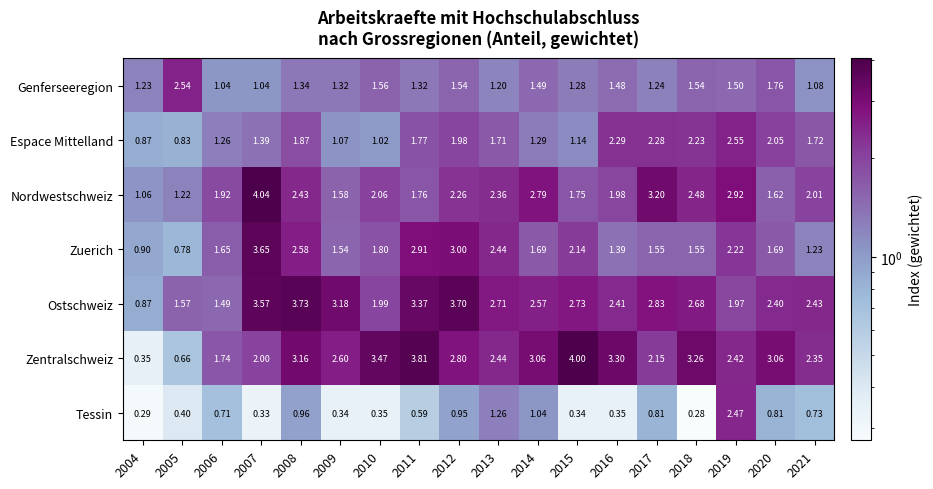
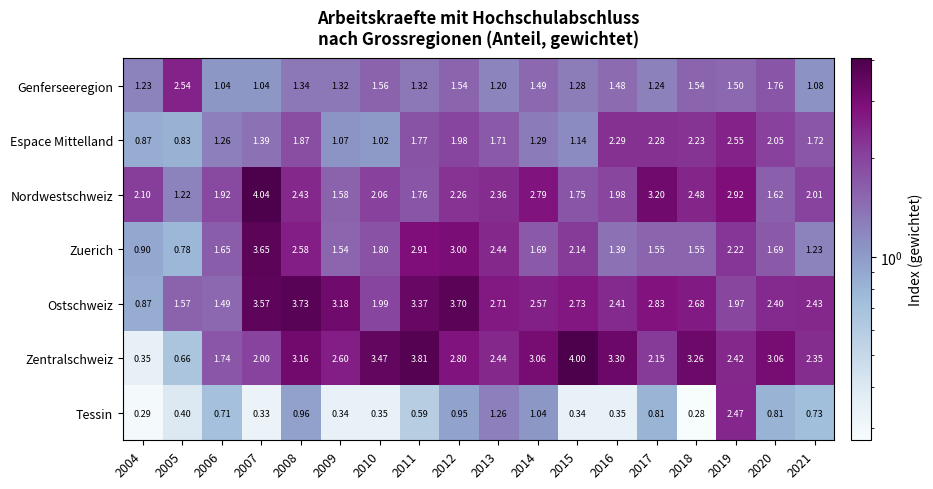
  {
    "Genferseeregion": {
      "2004": 1.23,
      "2005": 2.54,
      "2006": 1.04,
      "2007": 1.04,
      "2008": 1.34,
      "2009": 1.32,
      "2010": 1.56,
      "2011": 1.32,
      "2012": 1.54,
      "2013": 1.20,
      "2014": 1.49,
      "2015": 1.28,
      "2016": 1.48,
      "2017": 1.24,
      "2018": 1.54,
      "2019": 1.50,
      "2020": 1.76,
      "2021": 1.08
    },
    "Espace Mittelland": {
      "2004": 0.87,
      "2005": 0.83,
      "2006": 1.26,
      "2007": 1.39,
      "2008": 1.87,
      "2009": 1.07,
      "2010": 1.02,
      "2011": 1.77,
      "2012": 1.98,
      "2013": 1.71,
      "2014": 1.29,
      "2015": 1.14,
      "2016": 2.29,
      "2017": 2.28,
      "2018": 2.23,
      "2019": 2.55,
      "2020": 2.05,
      "2021": 1.72
    },
    "Nordwestschweiz": {
-     "2004": 1.06,
+     "2004": 2.10,
      "2005": 1.22,
      "2006": 1.92,
      "2007": 4.04,
      "2008": 2.43,
      "2009": 1.58,
      "2010": 2.06,
      "2011": 1.76,
      "2012": 2.26,
      "2013": 2.36,
      "2014": 2.79,
      "2015": 1.75,
      "2016": 1.98,
      "2017": 3.20,
      "2018": 2.48,
      "2019": 2.92,
      "2020": 1.62,
      "2021": 2.01
    },
    "Zuerich": {
      "2004": 0.90,
      "2005": 0.78,
      "2006": 1.65,
      "2007": 3.65,
      "2008": 2.58,
      "2009": 1.54,
      "2010": 1.80,
      "2011": 2.91,
      "2012": 3.00,
      "2013": 2.44,
      "2014": 1.69,
      "2015": 2.14,
      "2016": 1.39,
      "2017": 1.55,
      "2018": 1.55,
      "2019": 2.22,
      "2020": 1.69,
      "2021": 1.23
    },
    "Ostschweiz": {
      "2004": 0.87,
      "2005": 1.57,
      "2006": 1.49,
      "2007": 3.57,
      "2008": 3.73,
      "2009": 3.18,
      "2010": 1.99,
      "2011": 3.37,
      "2012": 3.70,
      "2013": 2.71,
      "2014": 2.57,
      "2015": 2.73,
      "2016": 2.41,
      "2017": 2.83,
      "2018": 2.68,
      "2019": 1.97,
      "2020": 2.40,
      "2021": 2.43
    },
    "Zentralschweiz": {
      "2004": 0.35,
      "2005": 0.66,
      "2006": 1.74,
      "2007": 2.00,
      "2008": 3.16,
      "2009": 2.60,
      "2010": 3.47,
      "2011": 3.81,
      "2012": 2.80,
      "2013": 2.44,
      "2014": 3.06,
      "2015": 4.00,
      "2016": 3.30,
      "2017": 2.15,
      "2018": 3.26,
      "2019": 2.42,
      "2020": 3.06,
      "2021": 2.35
    },
    "Tessin": {
      "2004": 0.29,
      "2005": 0.40,
      "2006": 0.71,
      "2007": 0.33,
      "2008": 0.96,
      "2009": 0.34,
      "2010": 0.35,
      "2011": 0.59,
      "2012": 0.95,
      "2013": 1.26,
      "2014": 1.04,
      "2015": 0.34,
      "2016": 0.35,
      "2017": 0.81,
      "2018": 0.28,
      "2019": 2.47,
      "2020": 0.81,
      "2021": 0.73
    }
  }
